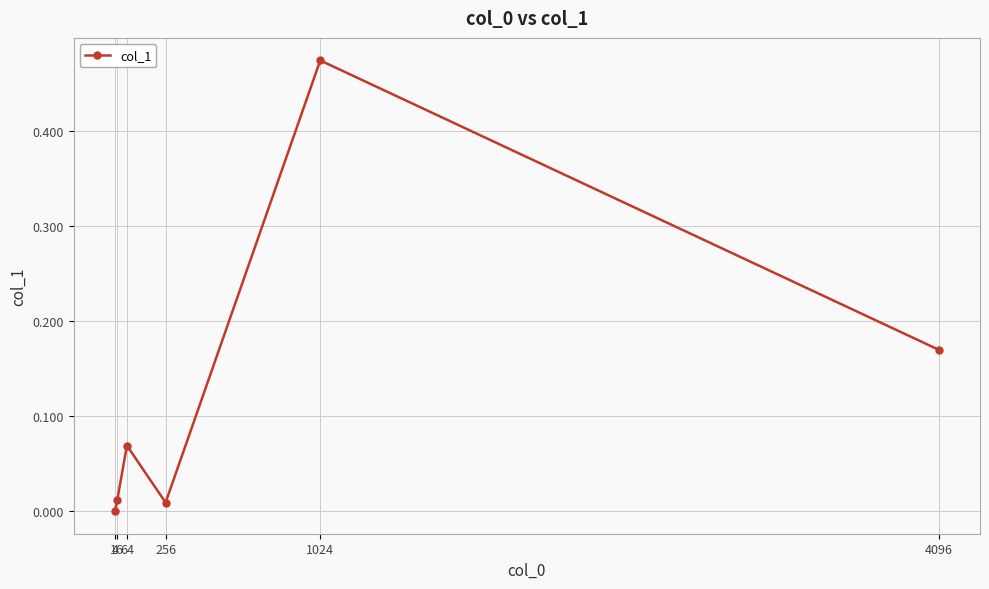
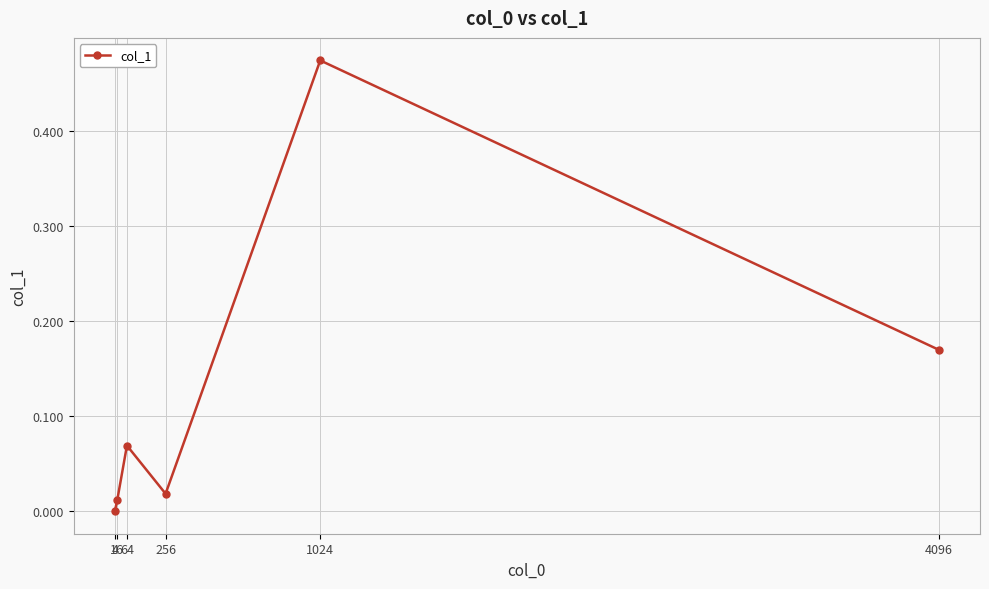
  {
-   "256": 0.01,
+   "256": 0.02,
    "1024": 0.47,
    "4096": 0.17
  }
